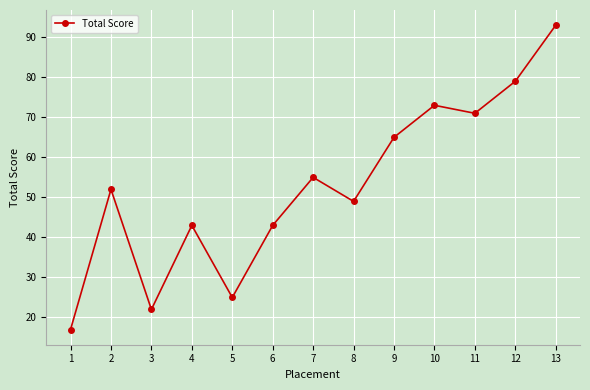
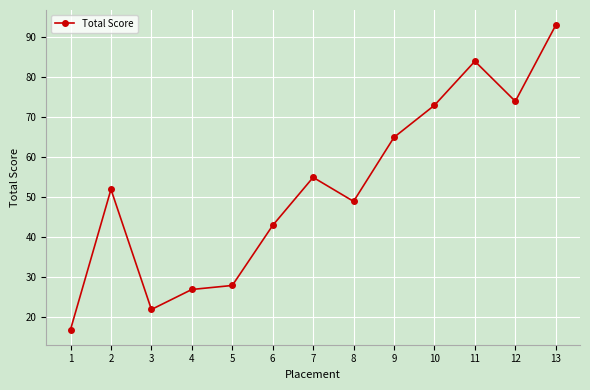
  {
    "1": 17,
    "2": 52,
    "3": 22,
-   "4": 43,
-   "5": 25,
+   "4": 27,
+   "5": 28,
    "6": 43,
    "7": 55,
    "8": 49,
    "9": 65,
    "10": 73,
-   "11": 71,
-   "12": 79,
+   "11": 84,
+   "12": 74,
    "13": 93
  }
